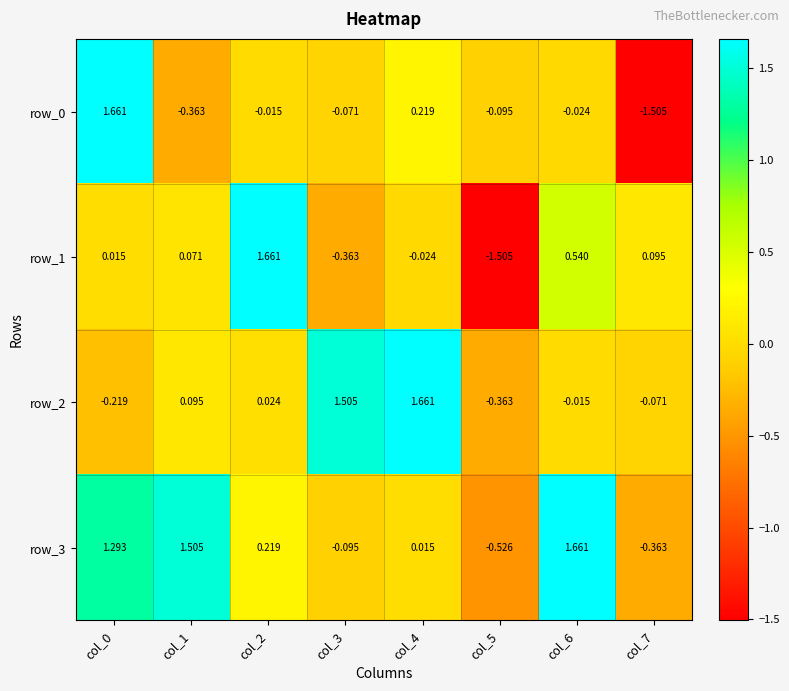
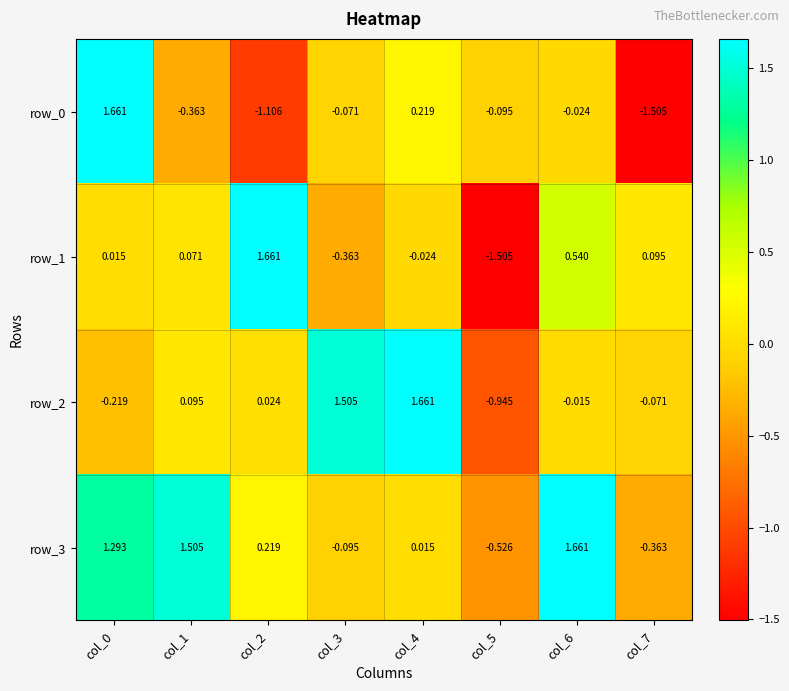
  {
    "row_0": {
      "col_0": 1.661,
      "col_1": -0.363,
-     "col_2": -0.015,
+     "col_2": -1.106,
      "col_3": -0.071,
      "col_4": 0.219,
      "col_5": -0.095,
      "col_6": -0.024,
      "col_7": -1.505
    },
    "row_1": {
      "col_0": 0.015,
      "col_1": 0.071,
      "col_2": 1.661,
      "col_3": -0.363,
      "col_4": -0.024,
      "col_5": -1.505,
      "col_6": 0.540,
      "col_7": 0.095
    },
    "row_2": {
      "col_0": -0.219,
      "col_1": 0.095,
      "col_2": 0.024,
      "col_3": 1.505,
      "col_4": 1.661,
-     "col_5": -0.363,
+     "col_5": -0.945,
      "col_6": -0.015,
      "col_7": -0.071
    },
    "row_3": {
      "col_0": 1.293,
      "col_1": 1.505,
      "col_2": 0.219,
      "col_3": -0.095,
      "col_4": 0.015,
      "col_5": -0.526,
      "col_6": 1.661,
      "col_7": -0.363
    }
  }
